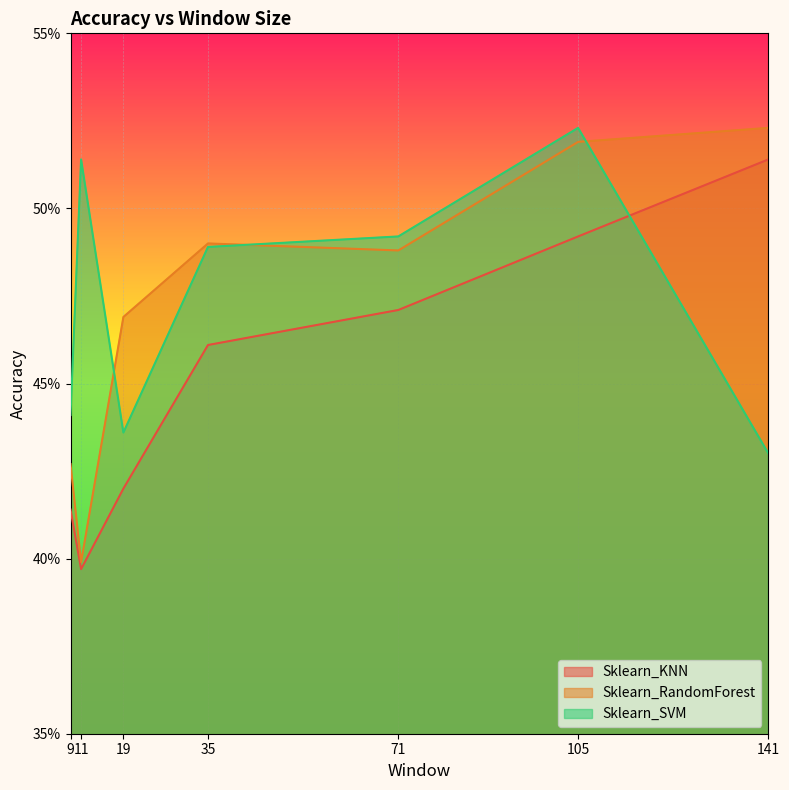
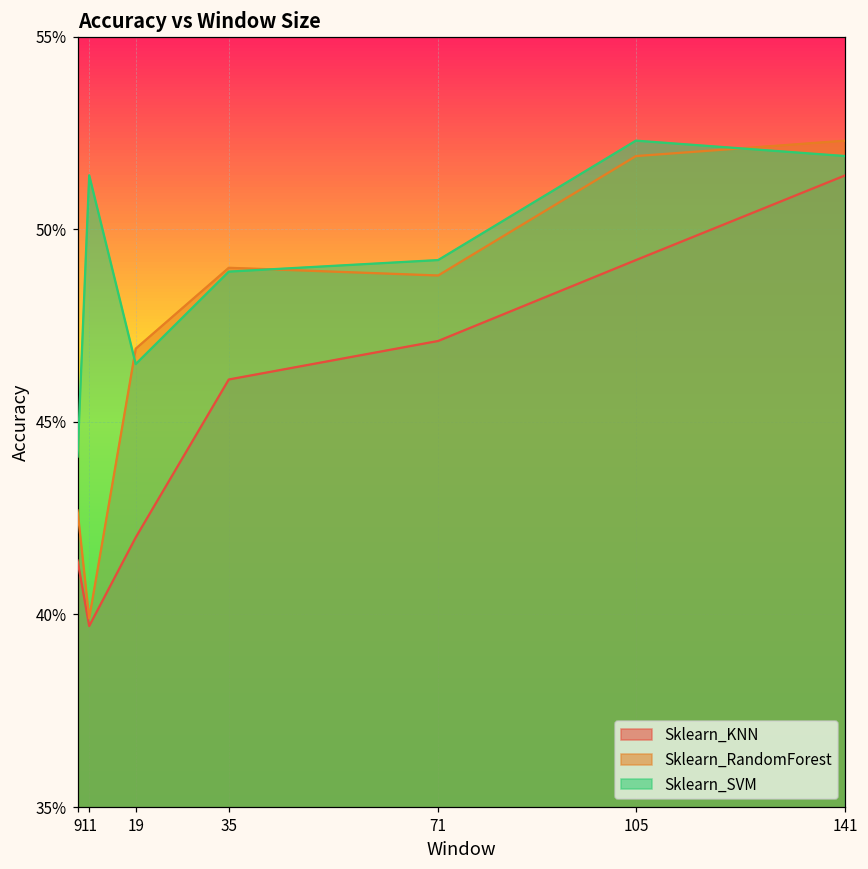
  {
    "Sklearn_SVM": {
      "9": "44.1%",
      "11": "51.4%",
-     "19": "43.6%",
+     "19": "46.5%",
      "35": "48.9%",
      "71": "49.2%",
      "105": "52.3%",
-     "141": "43.0%"
+     "141": "51.9%"
    }
  }
